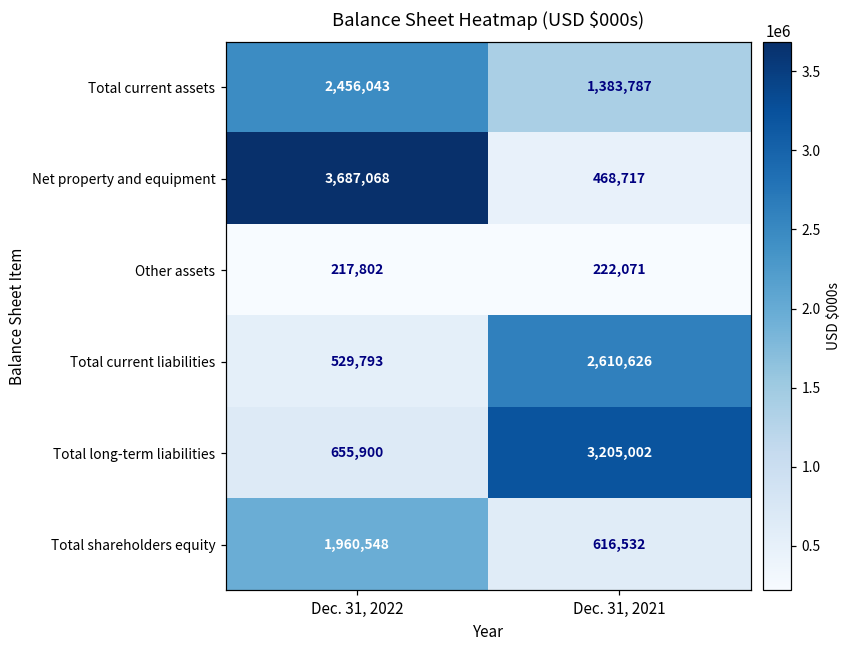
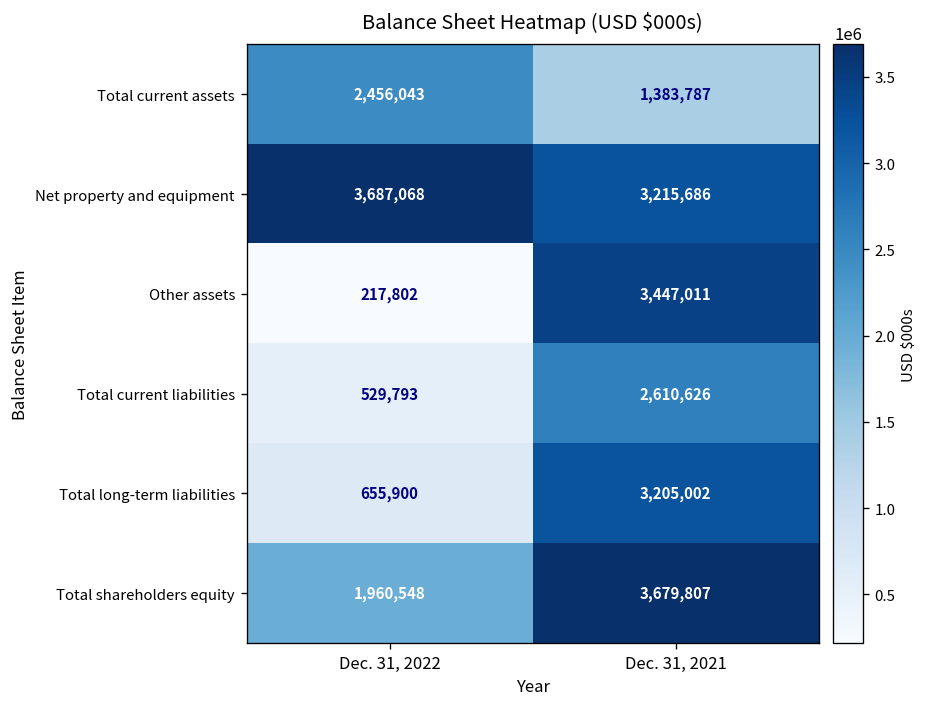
  {
    "Total current assets": {
      "Dec. 31, 2022": "2,456,043",
      "Dec. 31, 2021": "1,383,787"
    },
    "Net property and equipment": {
      "Dec. 31, 2022": "3,687,068",
-     "Dec. 31, 2021": "468,717"
+     "Dec. 31, 2021": "3,215,686"
    },
    "Other assets": {
      "Dec. 31, 2022": "217,802",
-     "Dec. 31, 2021": "222,071"
+     "Dec. 31, 2021": "3,447,011"
    },
    "Total current liabilities": {
      "Dec. 31, 2022": "529,793",
      "Dec. 31, 2021": "2,610,626"
    },
    "Total long-term liabilities": {
      "Dec. 31, 2022": "655,900",
      "Dec. 31, 2021": "3,205,002"
    },
    "Total shareholders equity": {
      "Dec. 31, 2022": "1,960,548",
-     "Dec. 31, 2021": "616,532"
+     "Dec. 31, 2021": "3,679,807"
    }
  }
